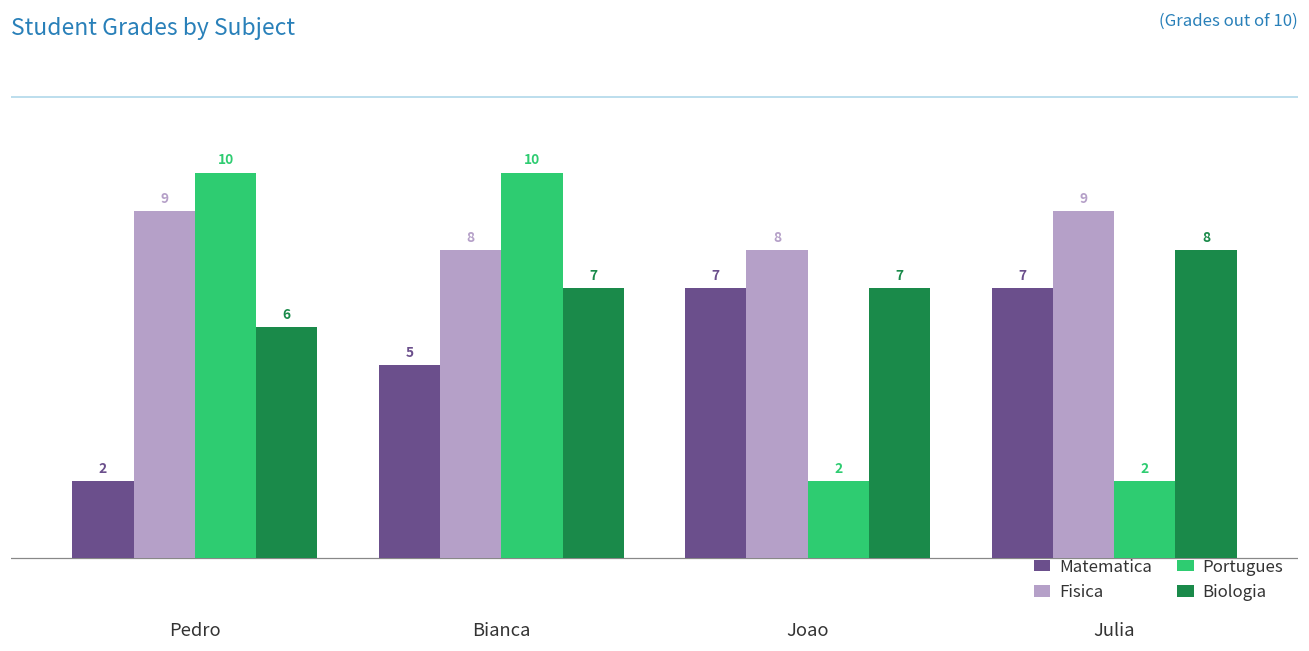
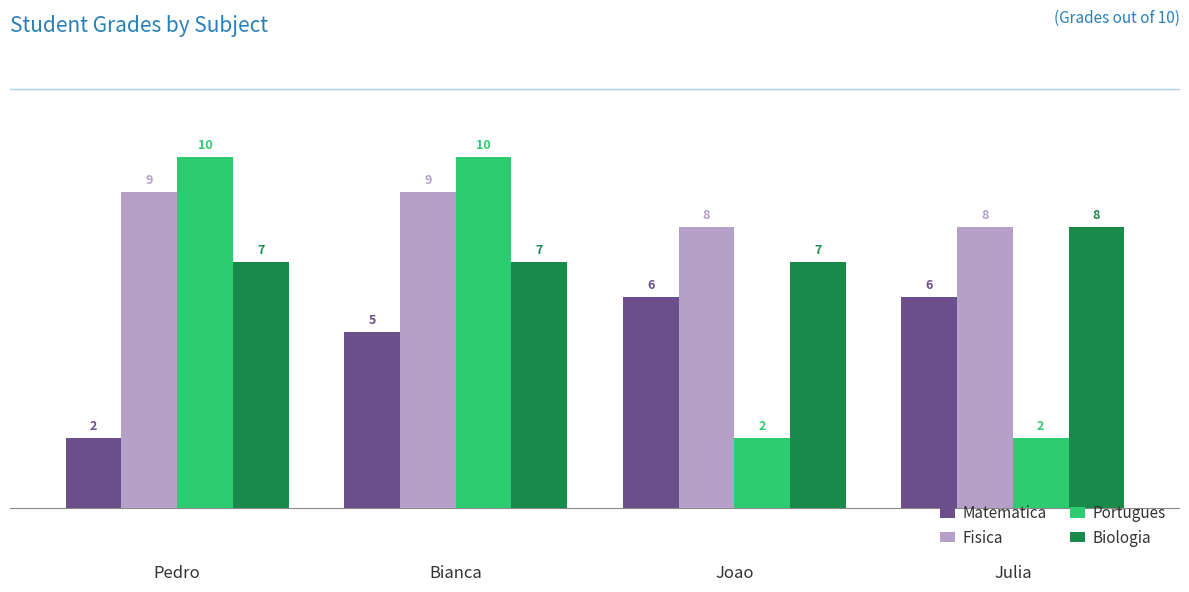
  {
    "Matematica": {
      "Pedro": 2,
      "Bianca": 5,
-     "Joao": 7,
-     "Julia": 7
+     "Joao": 6,
+     "Julia": 6
    },
    "Fisica": {
      "Pedro": 9,
-     "Bianca": 8,
+     "Bianca": 9,
      "Joao": 8,
-     "Julia": 9
+     "Julia": 8
    },
    "Portugues": {
      "Pedro": 10,
      "Bianca": 10,
      "Joao": 2,
      "Julia": 2
    },
    "Biologia": {
-     "Pedro": 6,
+     "Pedro": 7,
      "Bianca": 7,
      "Joao": 7,
      "Julia": 8
    }
  }
